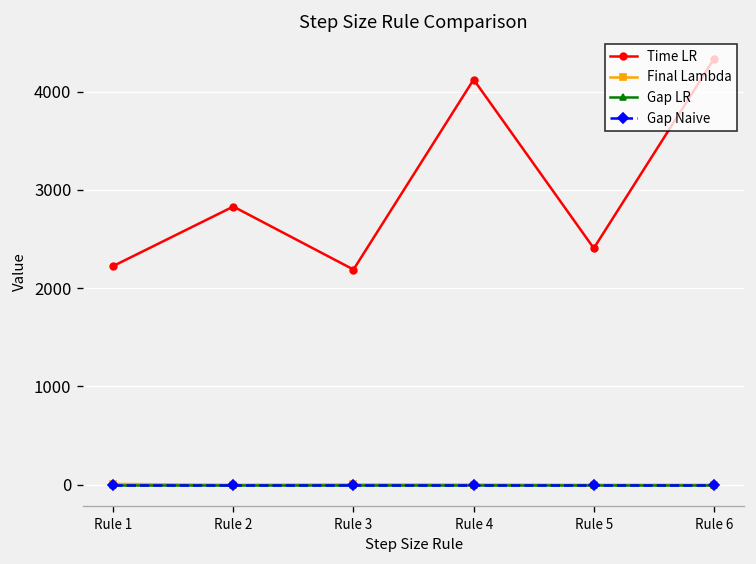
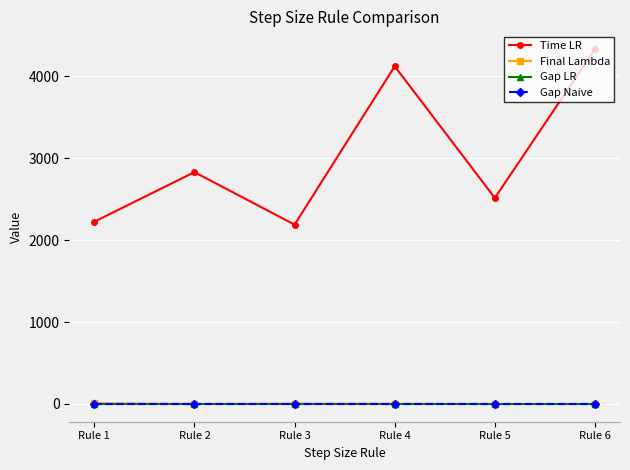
  {
    "Time LR": {
      "Rule 1": 2200,
      "Rule 2": 2800,
      "Rule 3": 2200,
      "Rule 4": 4100,
-     "Rule 5": 2400
+     "Rule 5": 2500
    }
  }
